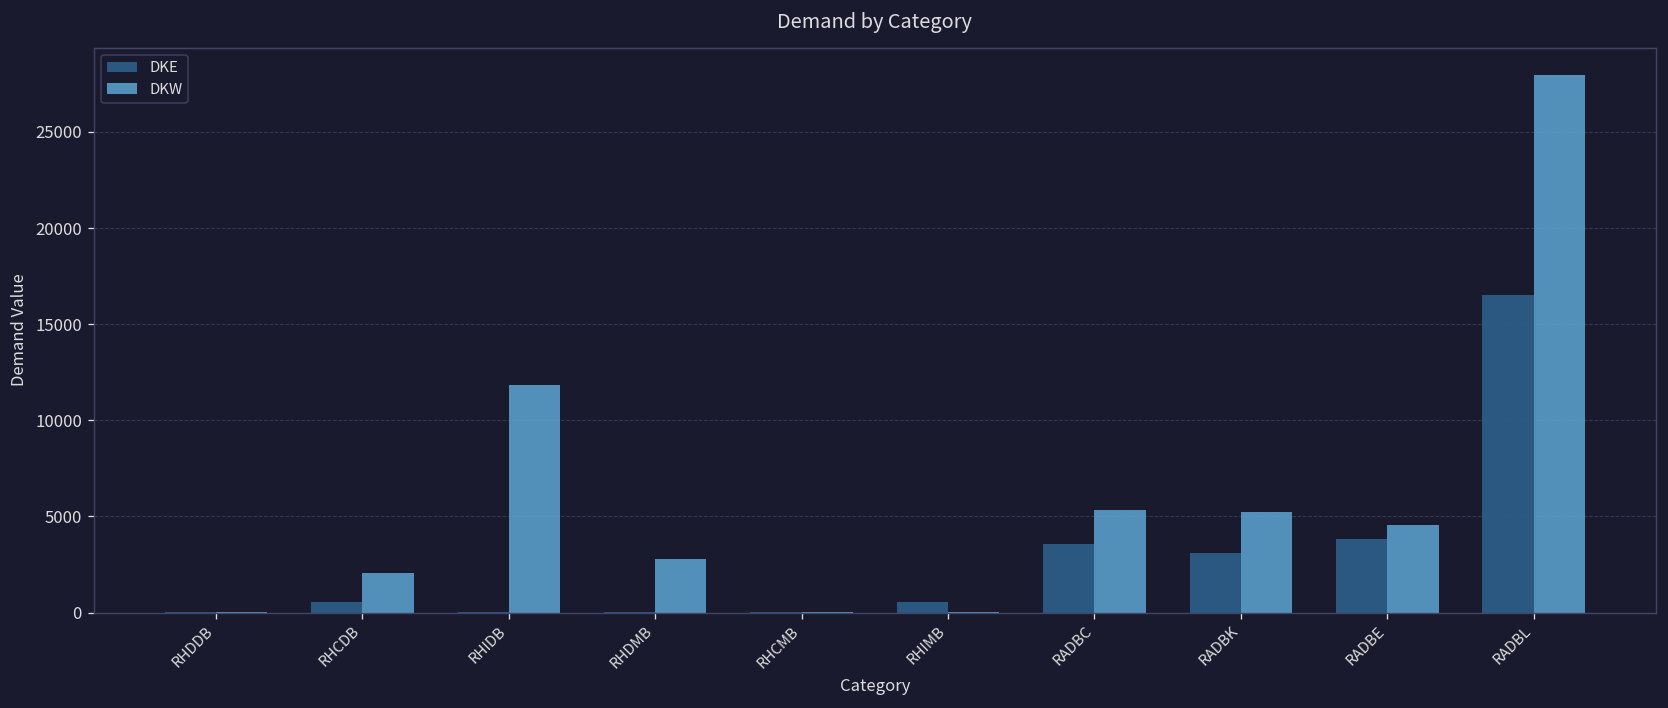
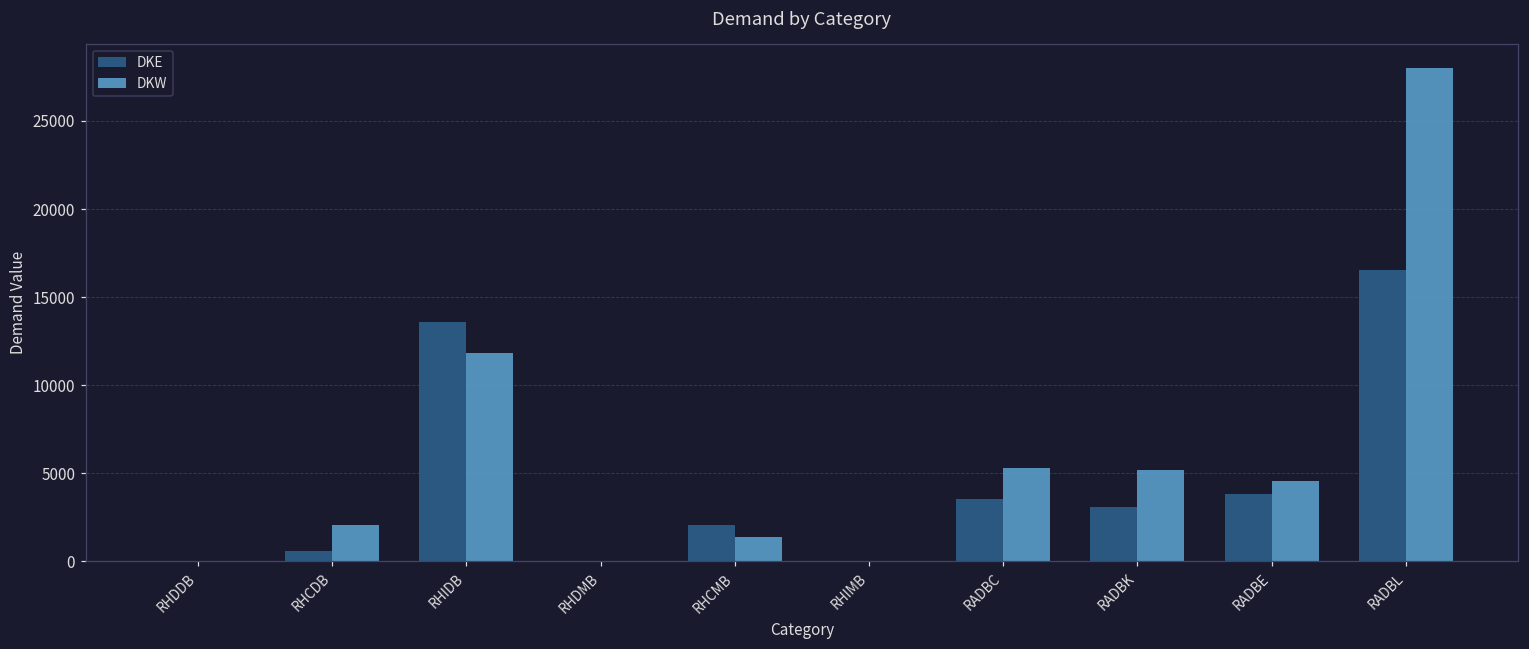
  {
    "DKE": {
      "RHCDB": 600,
-     "RHIDB": 0,
-     "RHCMB": 0,
-     "RHIMB": 500,
+     "RHIDB": 13600,
+     "RHCMB": 2100,
+     "RHIMB": 0,
      "RADBC": 3500,
      "RADBK": 3100,
      "RADBE": 3800,
      "RADBL": 16500
    },
    "DKW": {
      "RHCDB": 2100,
      "RHIDB": 11800,
-     "RHDMB": 2800,
-     "RHCMB": 0,
+     "RHDMB": 0,
+     "RHCMB": 1400,
      "RADBC": 5300,
      "RADBK": 5200,
      "RADBE": 4600,
      "RADBL": 28000
    }
  }
